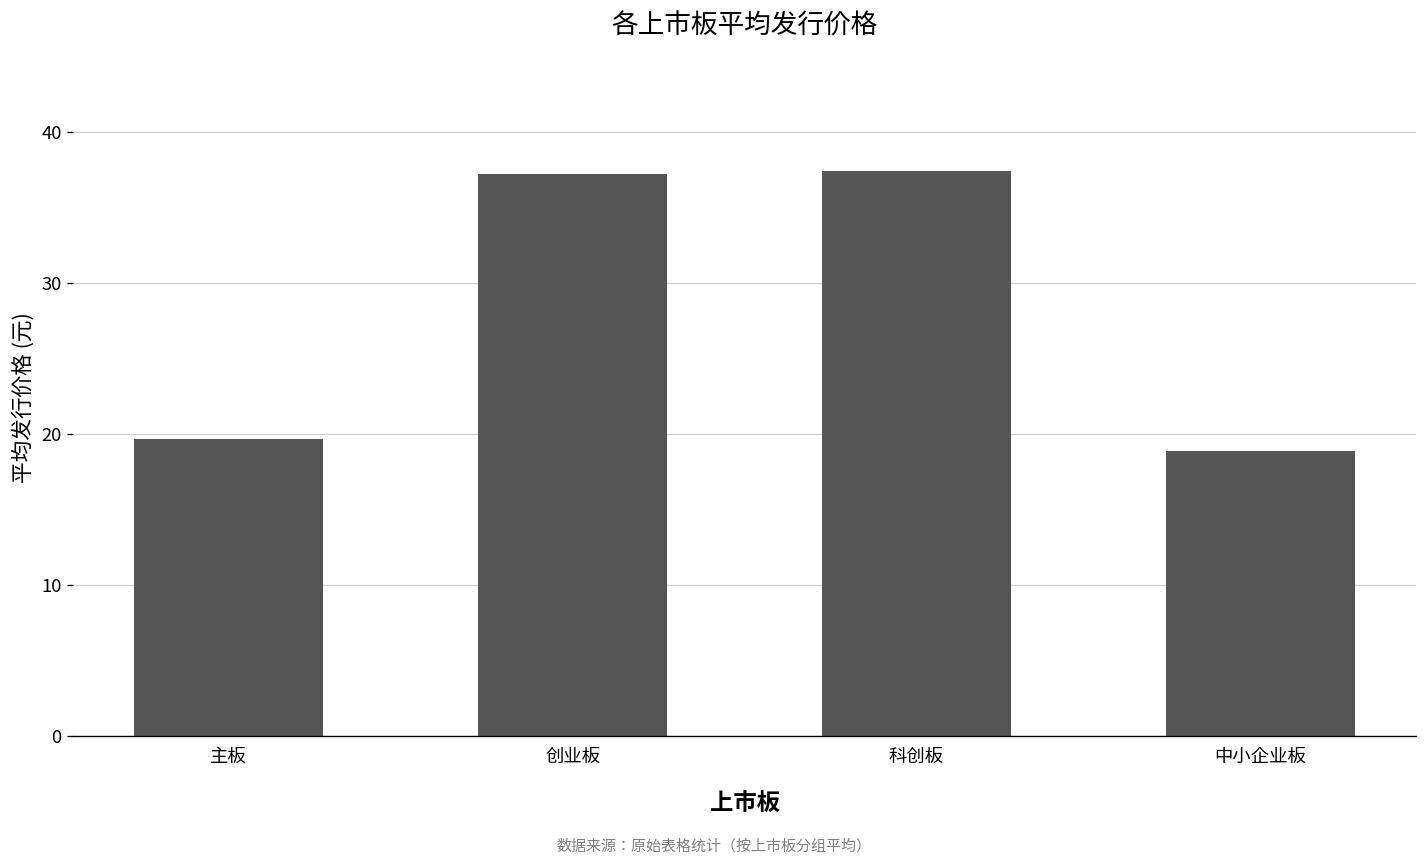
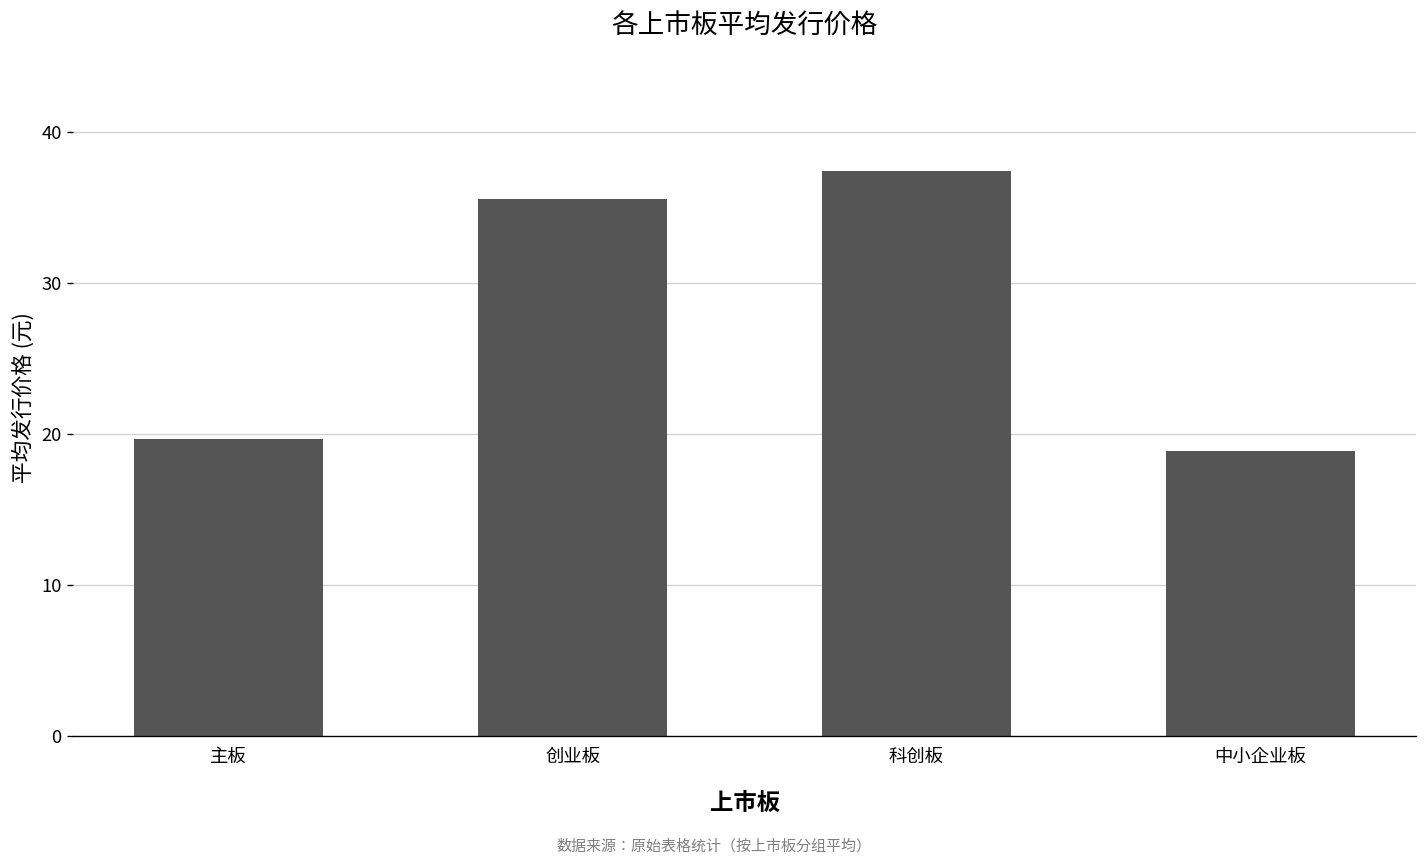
  {
    "主板": 19.7,
-   "创业板": 37.3,
+   "创业板": 35.5,
    "科创板": 37.4,
    "中小企业板": 18.8
  }
